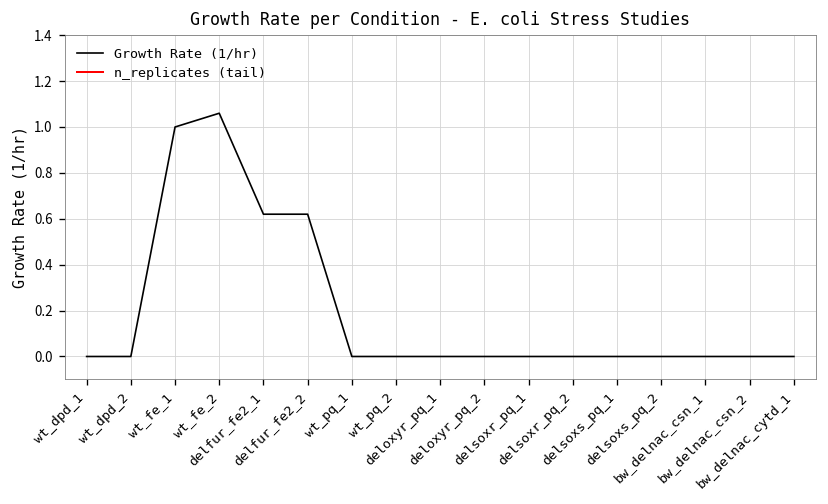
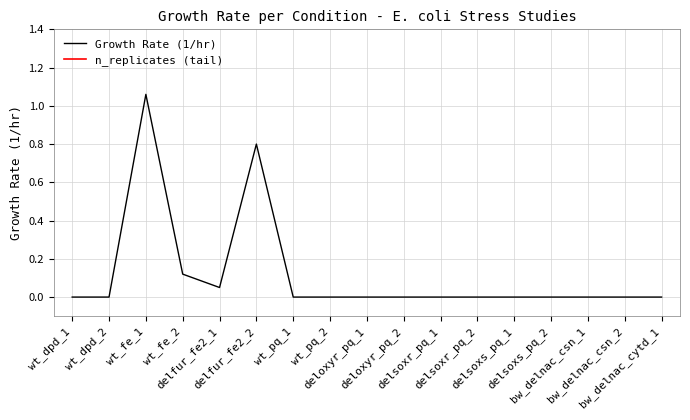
  {
    "Growth Rate (1/hr)": {
      "wt_dpd_1": 0.00,
      "wt_dpd_2": 0.00,
-     "wt_fe_1": 1.00,
-     "wt_fe_2": 1.06,
-     "delfur_fe2_1": 0.62,
-     "delfur_fe2_2": 0.62,
+     "wt_fe_1": 1.06,
+     "wt_fe_2": 0.12,
+     "delfur_fe2_1": 0.05,
+     "delfur_fe2_2": 0.80,
      "wt_pq_1": 0.00,
      "wt_pq_2": 0.00,
      "deloxyr_pq_1": 0.00,
      "deloxyr_pq_2": 0.00,
      "delsoxr_pq_1": 0.00,
      "delsoxr_pq_2": 0.00,
      "delsoxs_pq_1": 0.00,
      "delsoxs_pq_2": 0.00,
      "bw_delnac_csn_1": 0.00,
      "bw_delnac_csn_2": 0.00,
      "bw_delnac_cytd_1": 0.00
    }
  }
